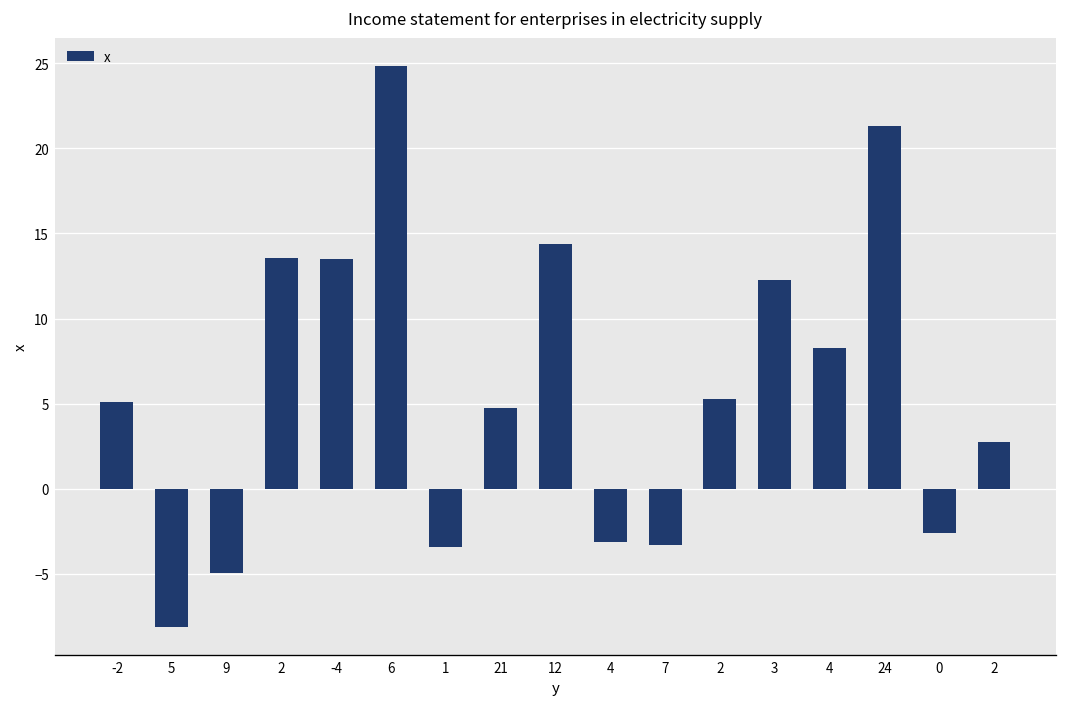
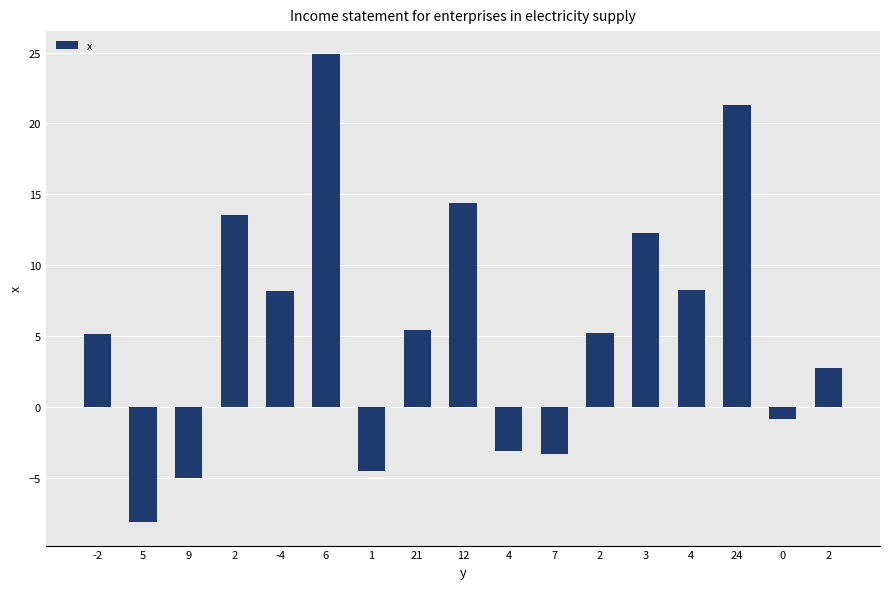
  {
    "-2": 5.1,
    "5": -8.1,
    "9": -5.0,
-   "-4": 13.5,
+   "-4": 8.2,
    "6": 24.9,
-   "1": -3.4,
-   "21": 4.7,
+   "1": -4.5,
+   "21": 5.4,
    "12": 14.4,
    "7": -3.3,
    "3": 12.3,
    "24": 21.3,
-   "0": -2.6
+   "0": -0.9
  }
